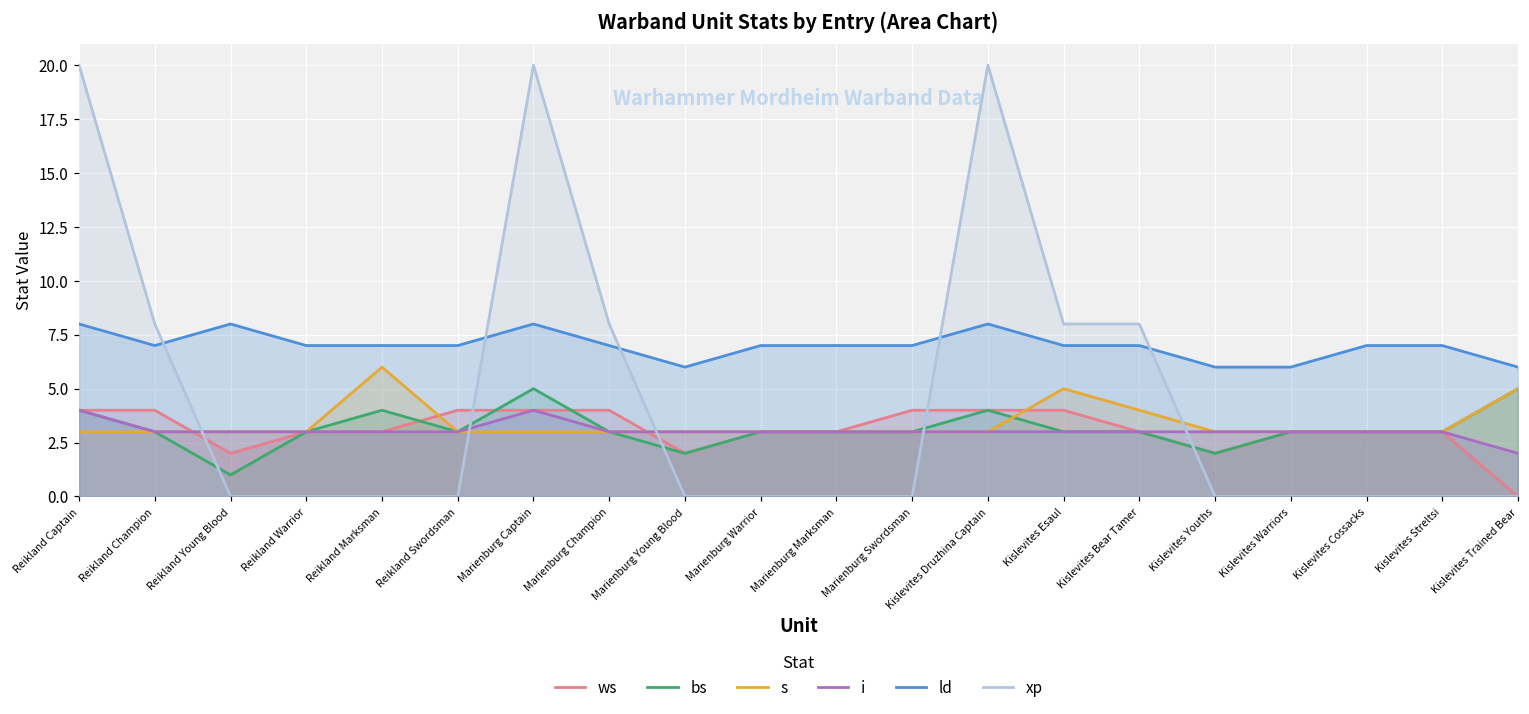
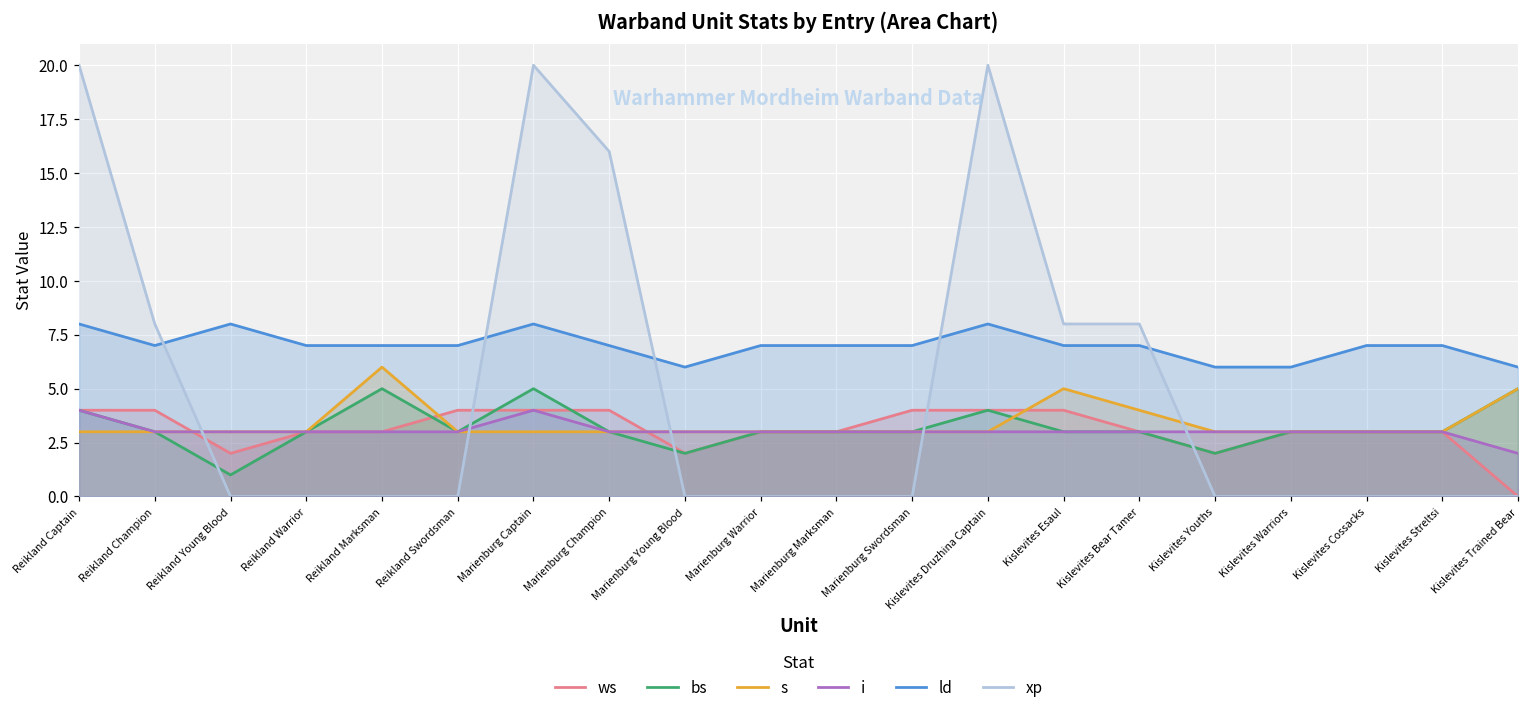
  {
    "ws": {
      "Reikland Champion": 4,
      "Reikland Young Blood": 2,
      "Reikland Swordsman": 4,
      "Marienburg Champion": 4,
      "Marienburg Swordsman": 4,
      "Kislevites Esaul": 4
    },
    "bs": {
      "Reikland Young Blood": 1,
-     "Reikland Marksman": 4,
+     "Reikland Marksman": 5,
      "Marienburg Captain": 5
    },
    "s": {
      "Reikland Captain": 3,
      "Reikland Marksman": 6,
      "Marienburg Captain": 3,
      "Kislevites Esaul": 5,
      "Kislevites Bear Tamer": 4
    },
    "i": {
      "Kislevites Trained Bear": 2
    },
    "ld": {
      "Reikland Captain": 8,
      "Reikland Champion": 7,
      "Reikland Young Blood": 8,
      "Reikland Warrior": 7,
      "Reikland Marksman": 7,
      "Reikland Swordsman": 7,
      "Marienburg Captain": 8,
      "Marienburg Champion": 7,
      "Marienburg Young Blood": 6,
      "Marienburg Warrior": 7,
      "Marienburg Marksman": 7,
      "Marienburg Swordsman": 7,
      "Kislevites Druzhina Captain": 8,
      "Kislevites Esaul": 7,
      "Kislevites Bear Tamer": 7,
      "Kislevites Youths": 6,
      "Kislevites Warriors": 6,
      "Kislevites Cossacks": 7,
      "Kislevites Streltsi": 7,
      "Kislevites Trained Bear": 6
    },
    "xp": {
      "Reikland Captain": 20,
      "Reikland Champion": 8,
      "Reikland Young Blood": 0,
      "Reikland Warrior": 0,
      "Reikland Marksman": 0,
      "Reikland Swordsman": 0,
      "Marienburg Captain": 20,
-     "Marienburg Champion": 8,
+     "Marienburg Champion": 16,
      "Marienburg Young Blood": 0,
      "Marienburg Warrior": 0,
      "Marienburg Marksman": 0,
      "Marienburg Swordsman": 0,
      "Kislevites Druzhina Captain": 20,
      "Kislevites Esaul": 8,
      "Kislevites Bear Tamer": 8,
      "Kislevites Youths": 0,
      "Kislevites Warriors": 0,
      "Kislevites Cossacks": 0,
      "Kislevites Streltsi": 0
    }
  }
